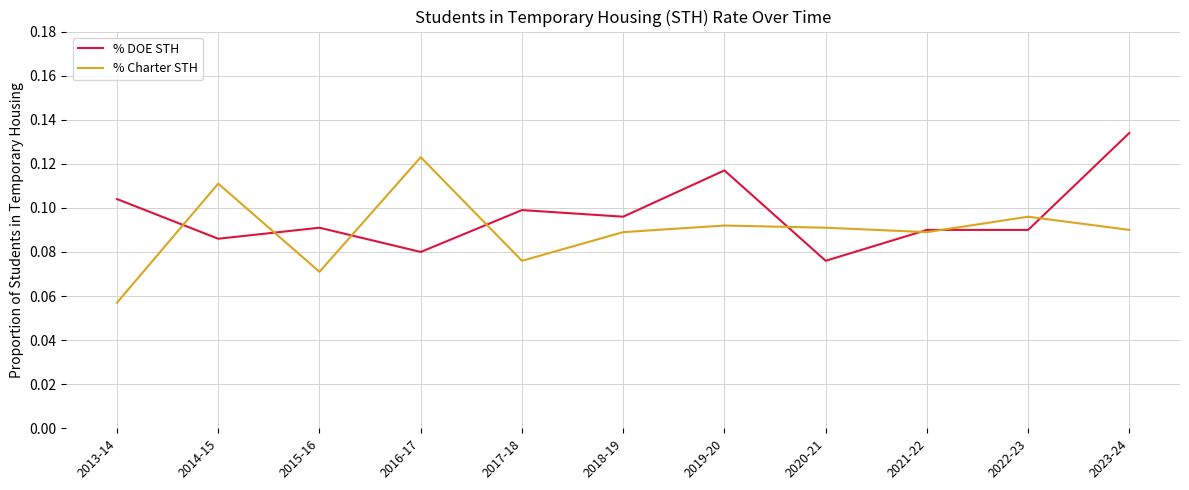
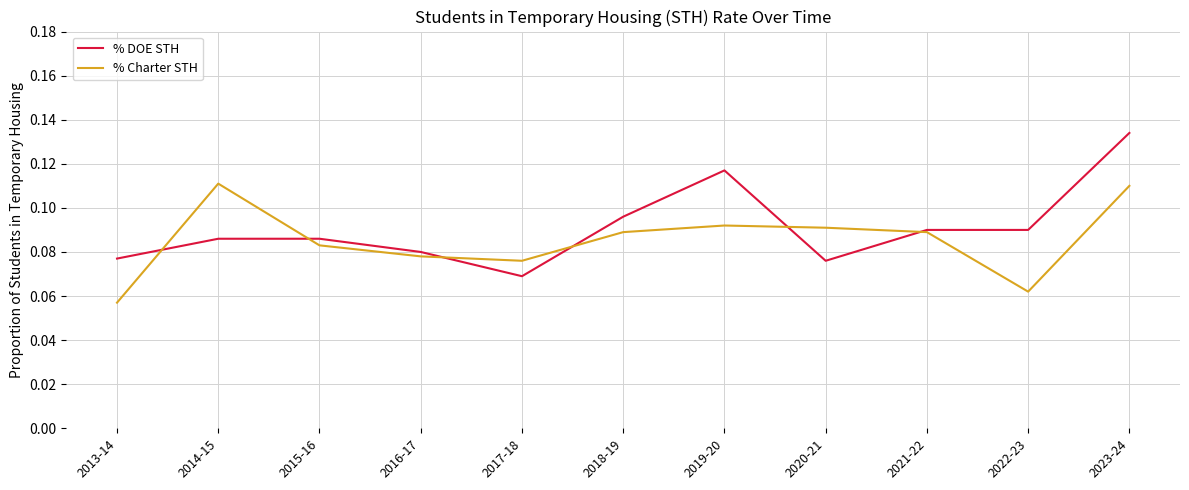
  {
    "% DOE STH": {
-     "2013-14": 0.104,
+     "2013-14": 0.077,
      "2014-15": 0.086,
-     "2015-16": 0.091,
+     "2015-16": 0.086,
      "2016-17": 0.080,
-     "2017-18": 0.099,
+     "2017-18": 0.069,
      "2018-19": 0.096,
      "2019-20": 0.117,
      "2020-21": 0.076,
      "2022-23": 0.090,
      "2023-24": 0.134
    },
    "% Charter STH": {
      "2013-14": 0.057,
      "2014-15": 0.111,
-     "2015-16": 0.071,
-     "2016-17": 0.123,
+     "2015-16": 0.083,
+     "2016-17": 0.078,
      "2017-18": 0.076,
      "2018-19": 0.089,
      "2019-20": 0.092,
      "2020-21": 0.091,
-     "2022-23": 0.096,
-     "2023-24": 0.09
+     "2022-23": 0.062,
+     "2023-24": 0.11
    }
  }
